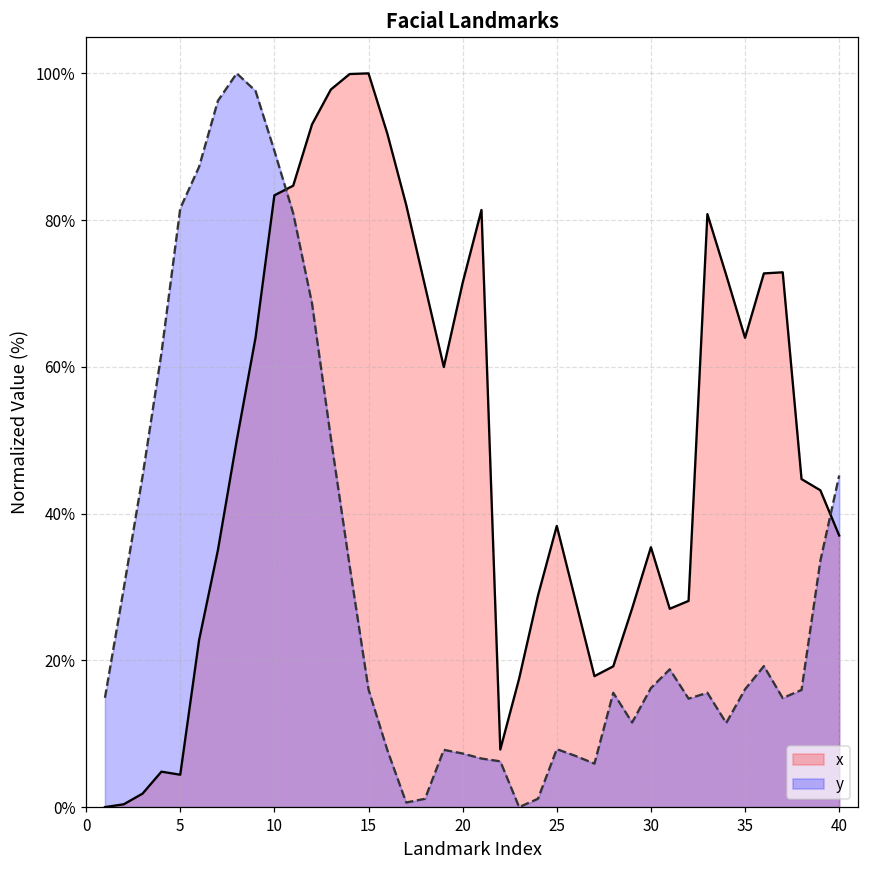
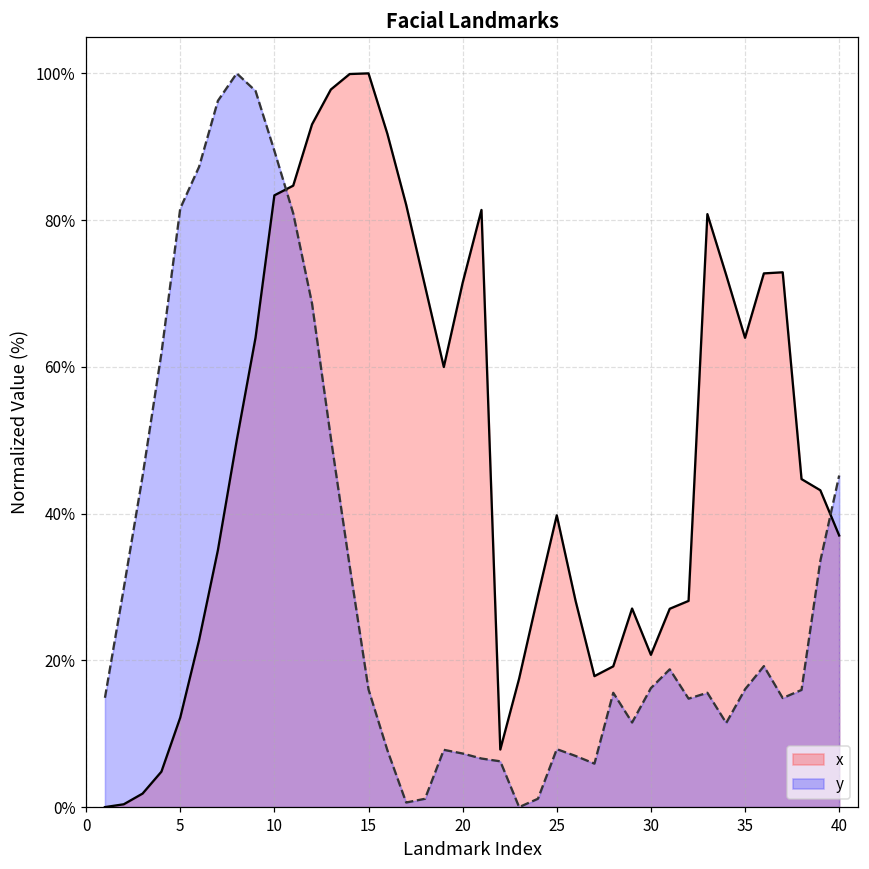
  {
    "x": {
-     "5": "4%",
+     "5": "12%",
      "10": "83%",
      "15": "100%",
      "20": "71%",
-     "25": "38%",
-     "30": "35%",
+     "25": "40%",
+     "30": "21%",
      "35": "64%",
      "40": "37%"
    },
    "y": {
      "5": "82%",
      "10": "89%",
      "15": "16%",
      "20": "7%",
      "25": "8%",
      "30": "16%",
      "35": "16%",
      "40": "45%"
    }
  }
